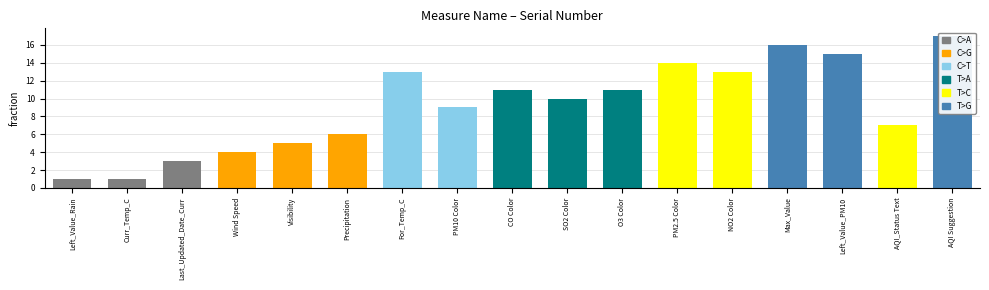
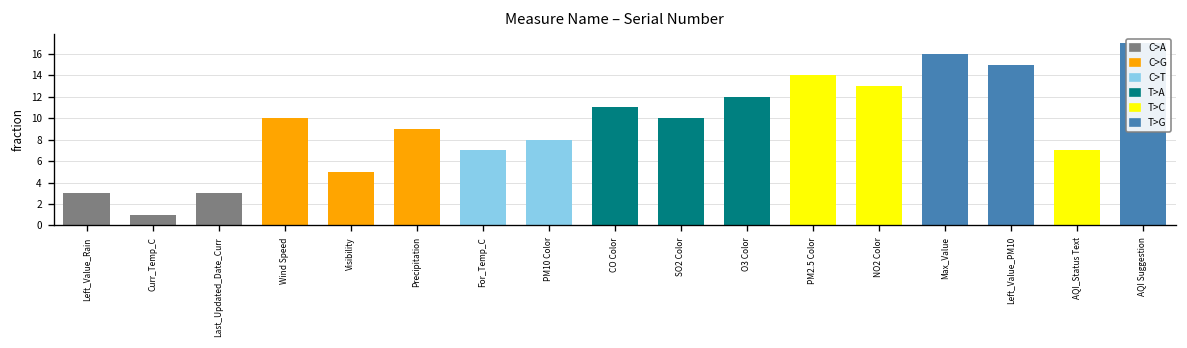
  {
-   "Left_Value_Rain": 1,
+   "Left_Value_Rain": 3,
    "Curr_Temp_C": 1,
    "Last_Updated_Date_Curr": 3,
-   "Wind Speed": 4,
+   "Wind Speed": 10,
    "Visibility": 5,
-   "Precipitation": 6,
-   "For_Temp_C": 13,
-   "PM10 Color": 9,
+   "Precipitation": 9,
+   "For_Temp_C": 7,
+   "PM10 Color": 8,
    "CO Color": 11,
    "SO2 Color": 10,
-   "O3 Color": 11,
+   "O3 Color": 12,
    "PM2.5 Color": 14,
    "NO2 Color": 13,
    "Max_Value": 16,
    "Left_Value_PM10": 15,
    "AQI_Status Text": 7
  }
